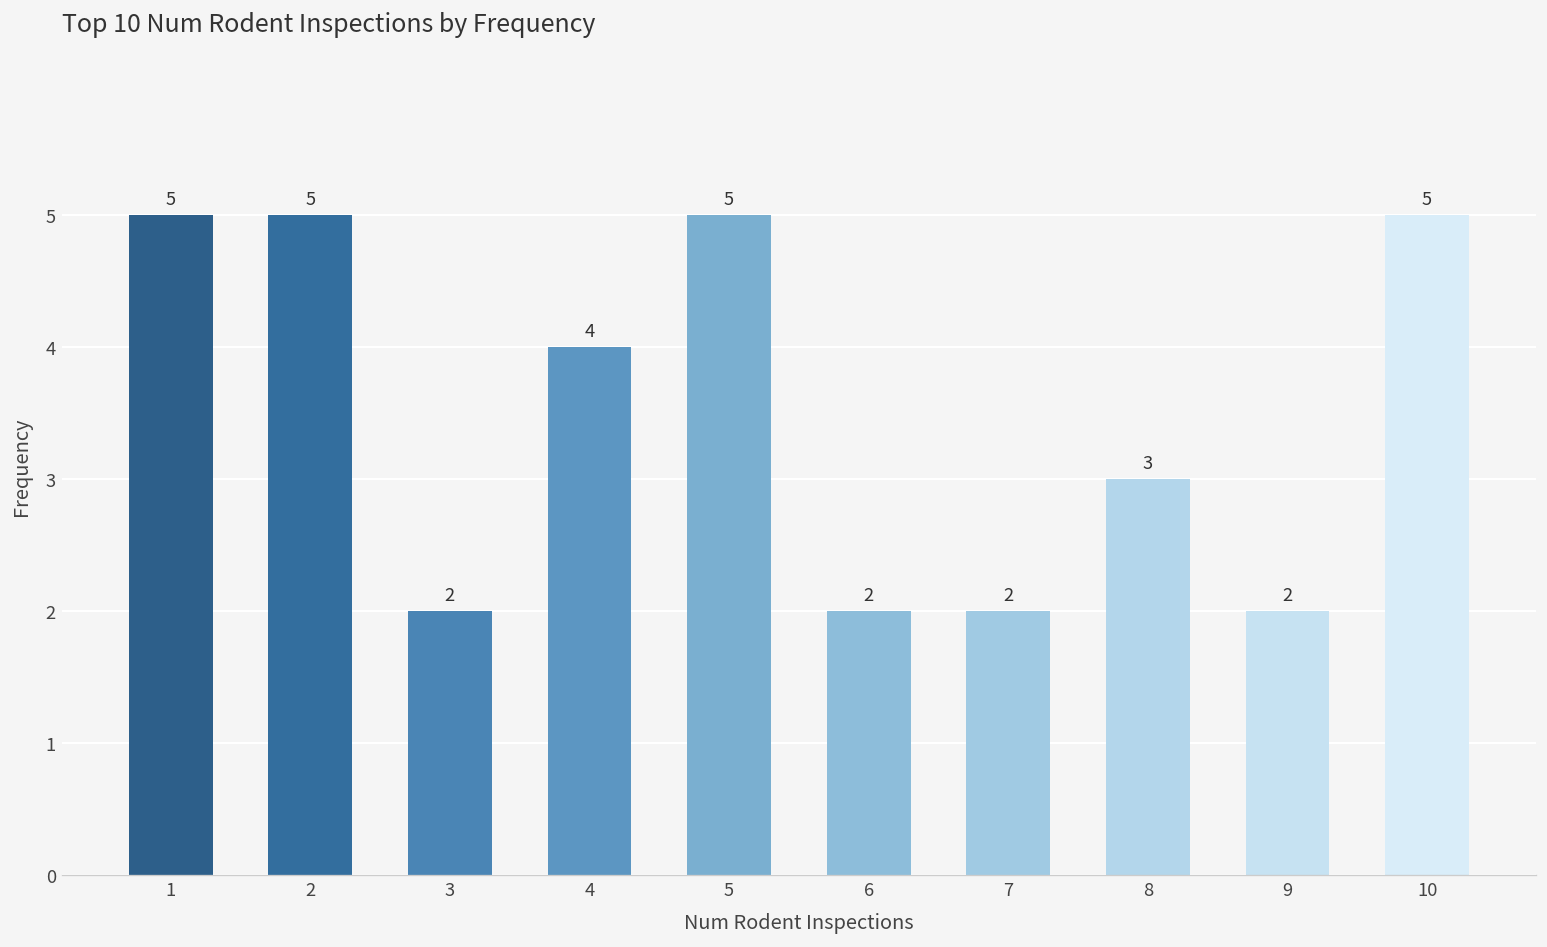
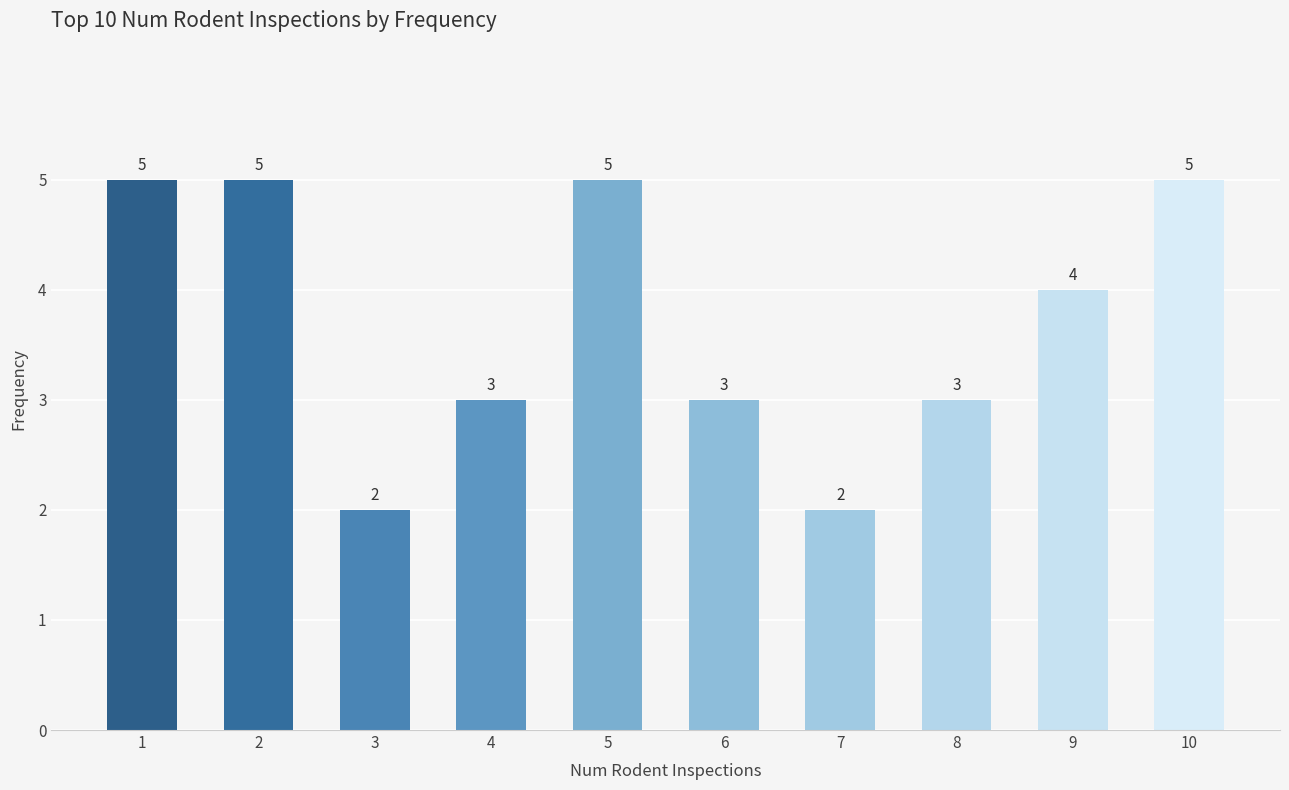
  {
    "1": 5,
    "2": 5,
    "3": 2,
-   "4": 4,
+   "4": 3,
    "5": 5,
-   "6": 2,
+   "6": 3,
    "7": 2,
    "8": 3,
-   "9": 2,
+   "9": 4,
    "10": 5
  }
